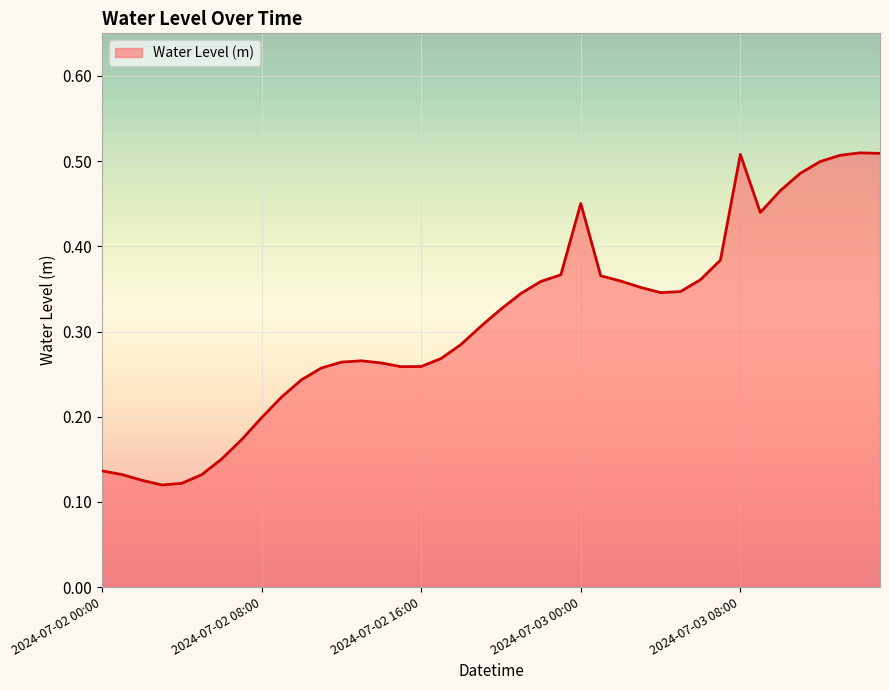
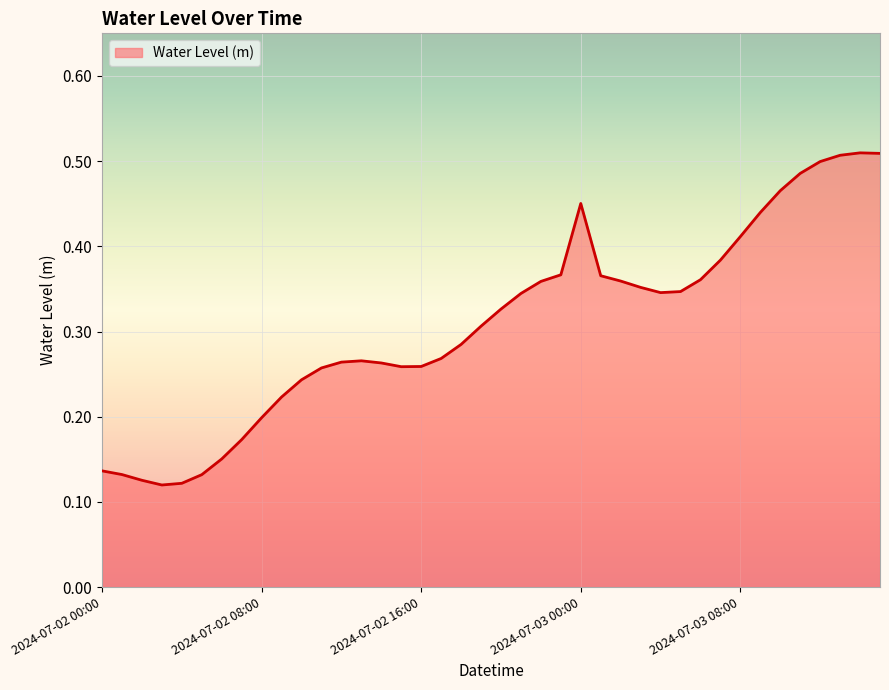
  {
    "2024-07-02 00:00": 0.14,
    "2024-07-02 08:00": 0.20,
    "2024-07-02 16:00": 0.26,
    "2024-07-03 00:00": 0.45,
-   "2024-07-03 08:00": 0.51
+   "2024-07-03 08:00": 0.41
  }
